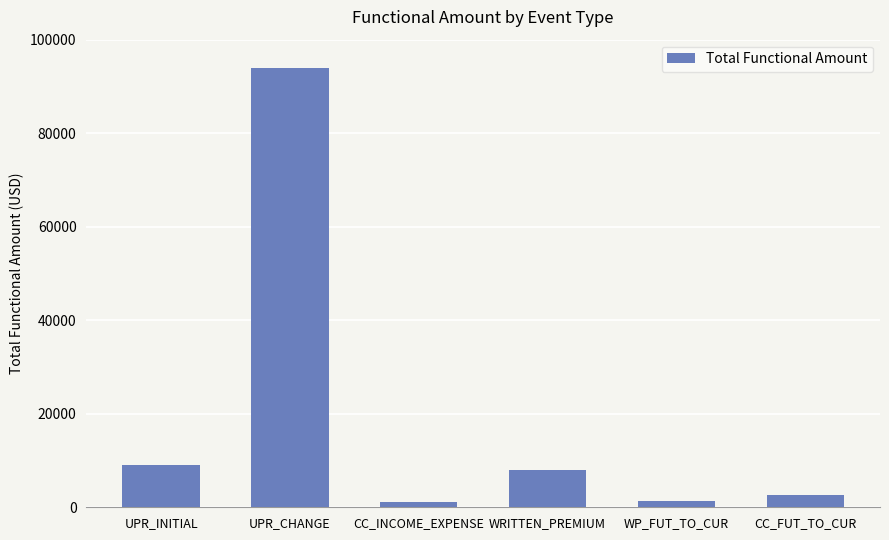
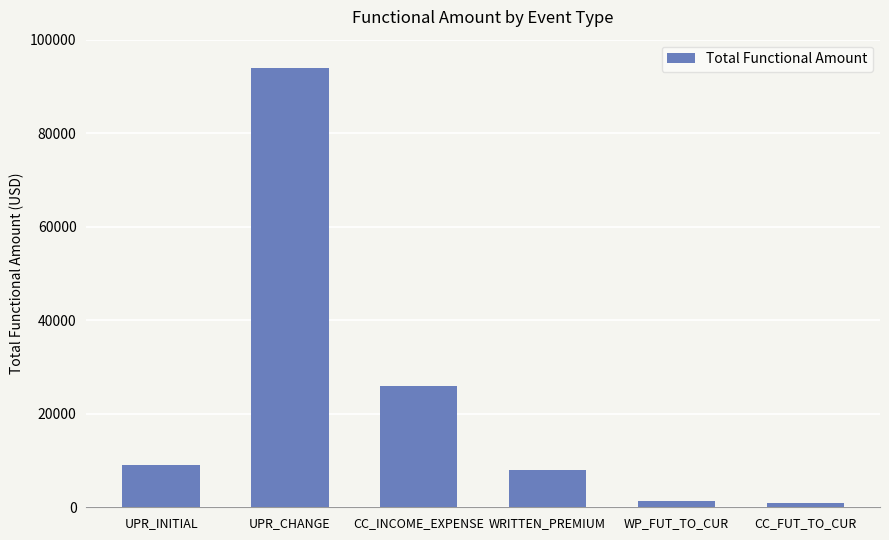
  {
    "UPR_INITIAL": 9000,
    "UPR_CHANGE": 94000,
-   "CC_INCOME_EXPENSE": 1000,
+   "CC_INCOME_EXPENSE": 26000,
    "WRITTEN_PREMIUM": 8000,
    "WP_FUT_TO_CUR": 1000,
-   "CC_FUT_TO_CUR": 3000
+   "CC_FUT_TO_CUR": 1000
  }
